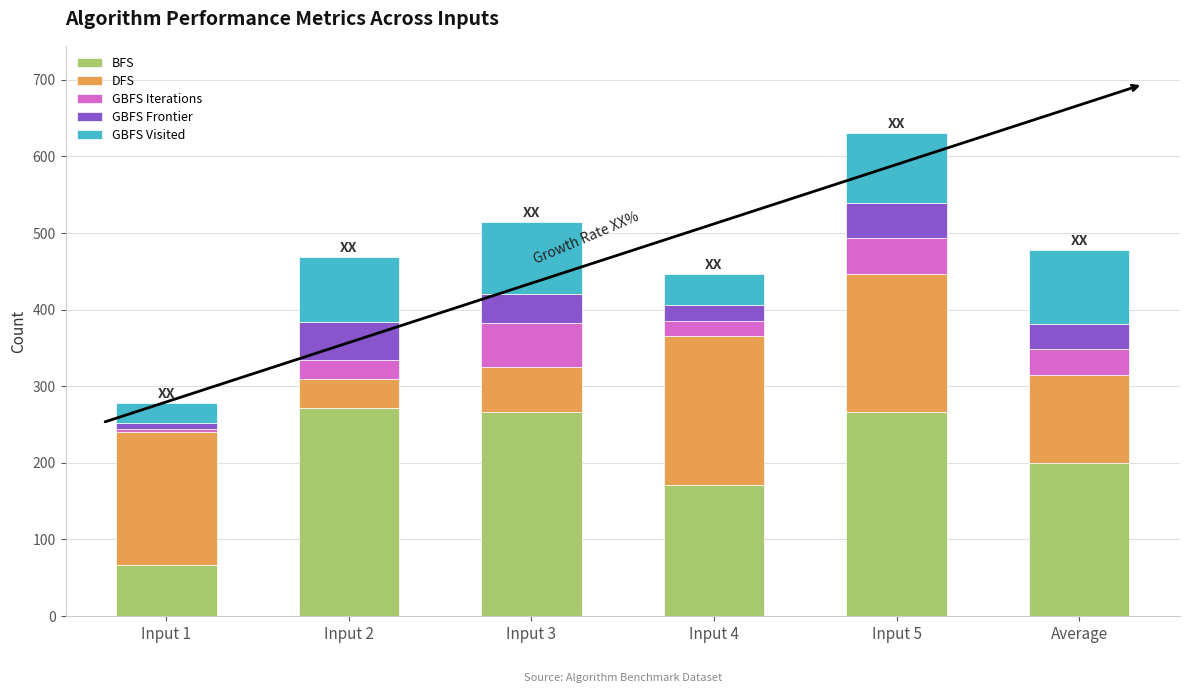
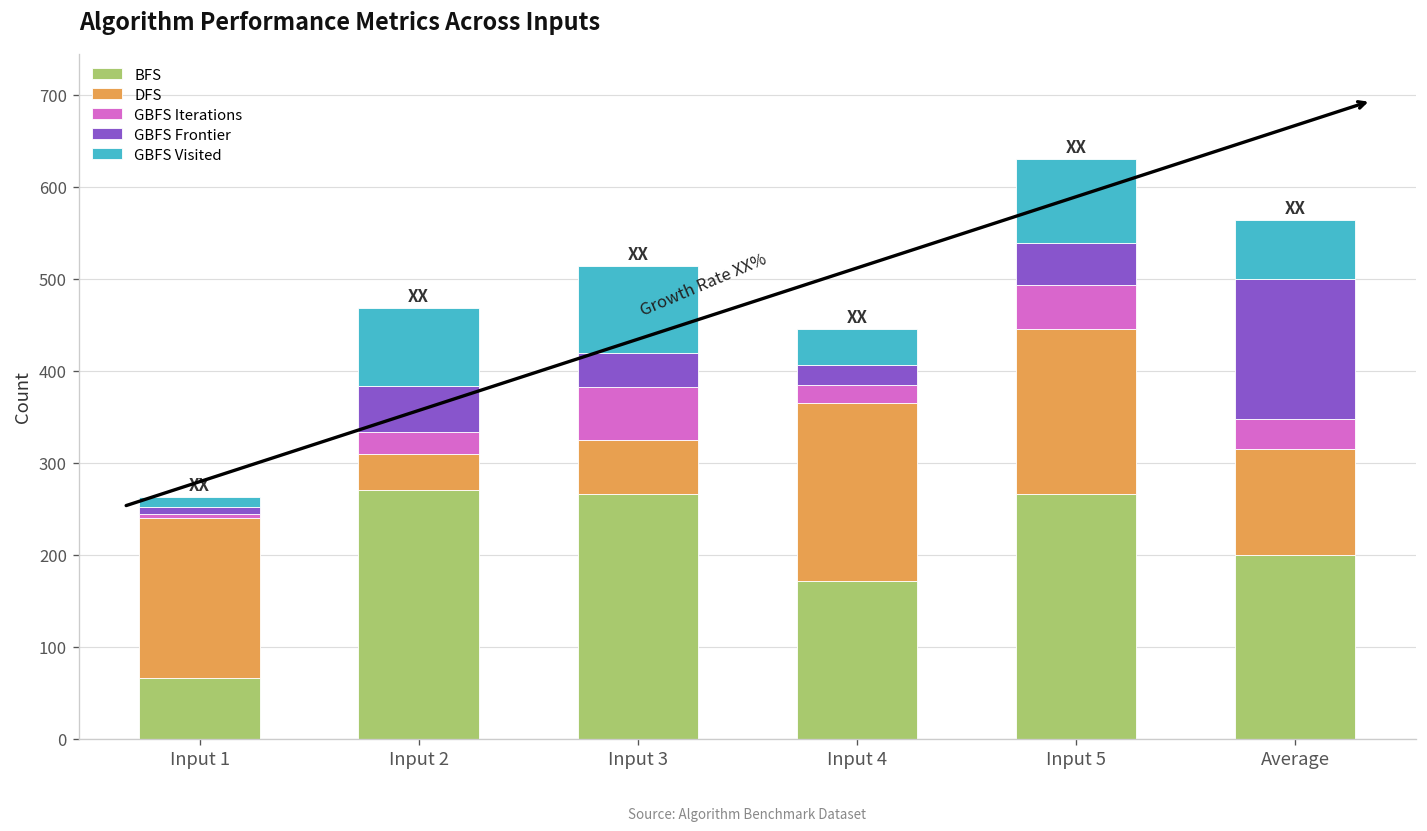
  {
    "BFS": {
      "Input 1": 70,
      "Input 2": 270,
      "Input 3": 270,
      "Input 4": 170,
      "Input 5": 270,
      "Average": 200
    },
    "DFS": {
      "Input 1": 170,
      "Input 2": 40,
      "Input 3": 60,
      "Input 4": 190,
      "Input 5": 180,
      "Average": 120
    },
    "GBFS Iterations": {
      "Input 1": 0,
      "Input 2": 20,
      "Input 3": 60,
      "Input 4": 20,
      "Input 5": 50,
      "Average": 30
    },
    "GBFS Frontier": {
      "Input 1": 10,
      "Input 2": 50,
      "Input 3": 40,
      "Input 4": 20,
      "Input 5": 50,
-     "Average": 30
+     "Average": 150
    },
    "GBFS Visited": {
-     "Input 1": 30,
+     "Input 1": 10,
      "Input 2": 90,
      "Input 3": 90,
      "Input 4": 40,
      "Input 5": 90,
-     "Average": 100
+     "Average": 60
    }
  }
